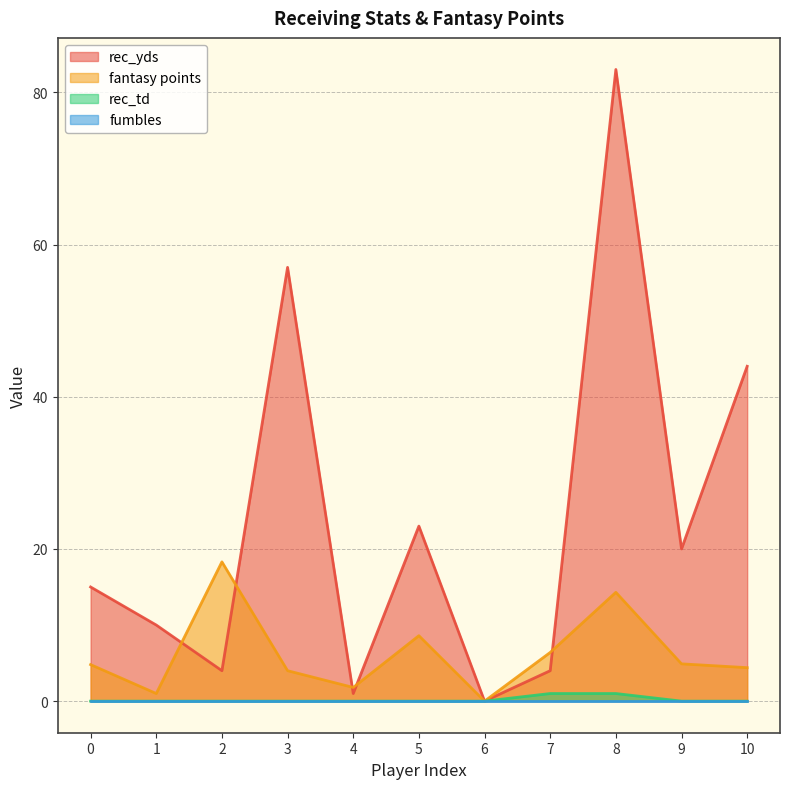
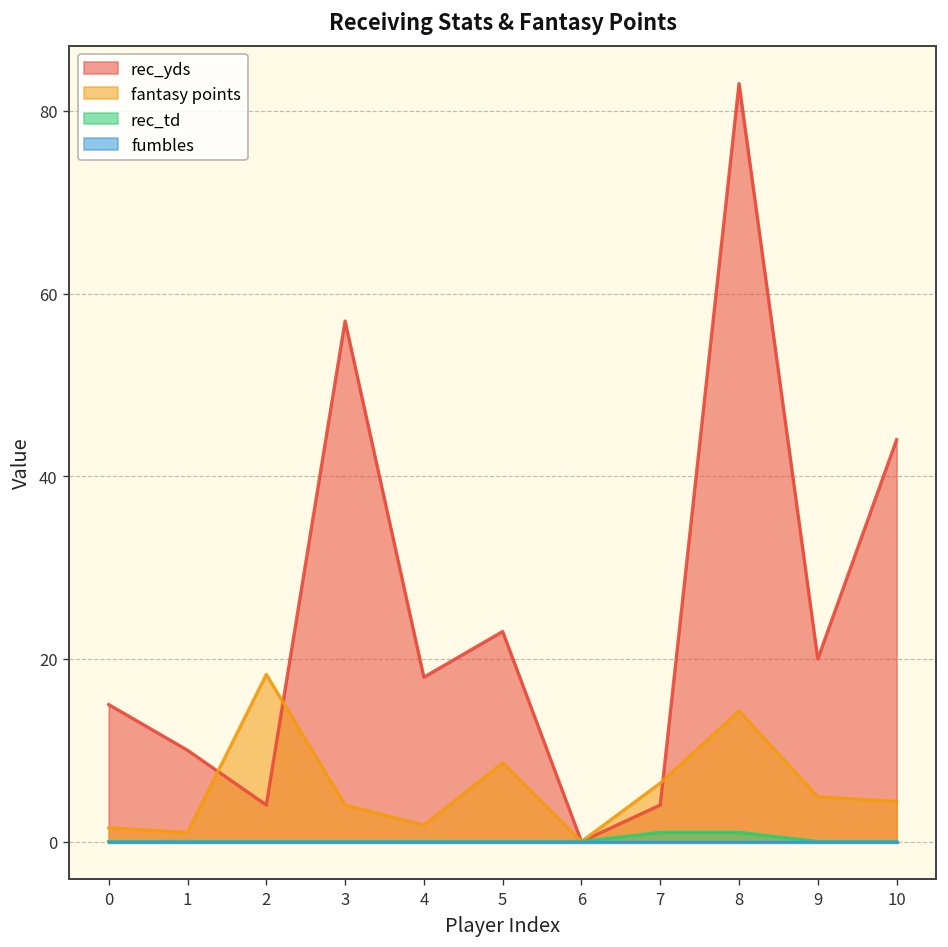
  {
    "rec_yds": {
      "0": 15,
      "1": 10,
      "2": 4,
      "3": 57,
-     "4": 1,
+     "4": 18,
      "5": 23,
      "7": 4,
      "8": 83,
      "9": 20,
      "10": 44
    },
    "fantasy points": {
-     "0": 5,
+     "0": 2,
      "1": 1,
      "2": 18,
      "3": 4,
      "4": 2,
      "5": 9,
      "7": 6,
      "8": 14,
      "9": 5,
      "10": 4
    },
    "rec_td": {
      "7": 1,
      "8": 1
    },
    "fumbles": {
      "7": 0,
      "8": 0
    }
  }
